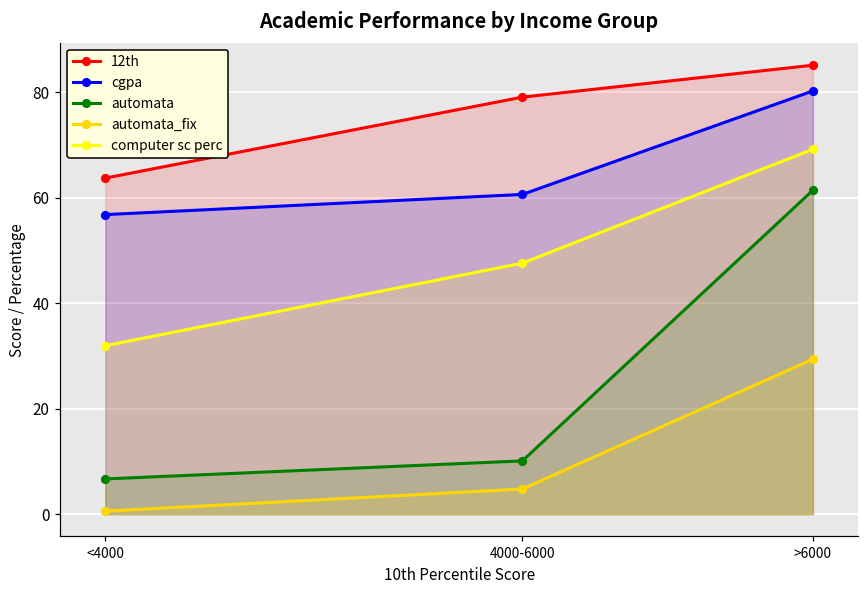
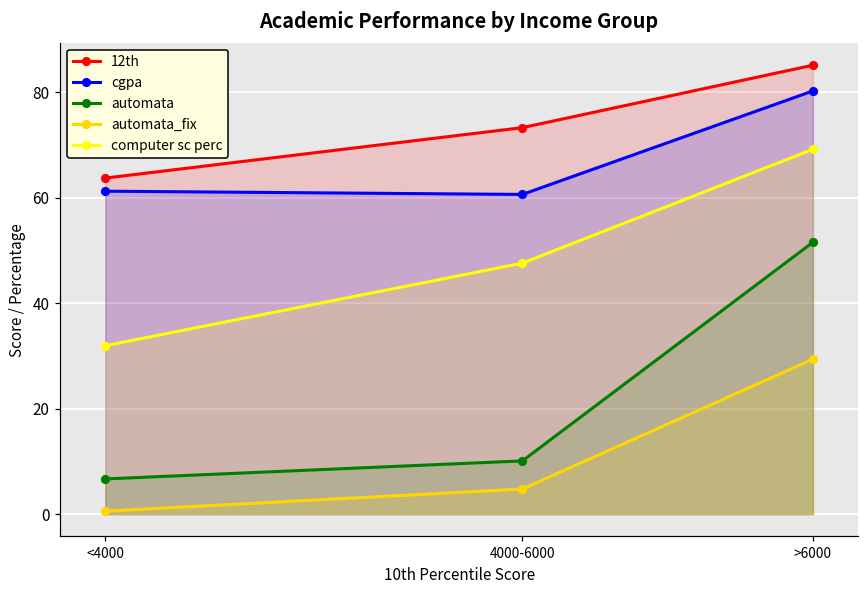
  {
    "12th": {
      "<4000": 64,
-     "4000-6000": 79,
+     "4000-6000": 73,
      ">6000": 85
    },
    "cgpa": {
-     "<4000": 57,
+     "<4000": 61,
      "4000-6000": 61,
      ">6000": 80
    },
    "automata": {
      "<4000": 7,
      "4000-6000": 10,
-     ">6000": 61
+     ">6000": 52
    }
  }
